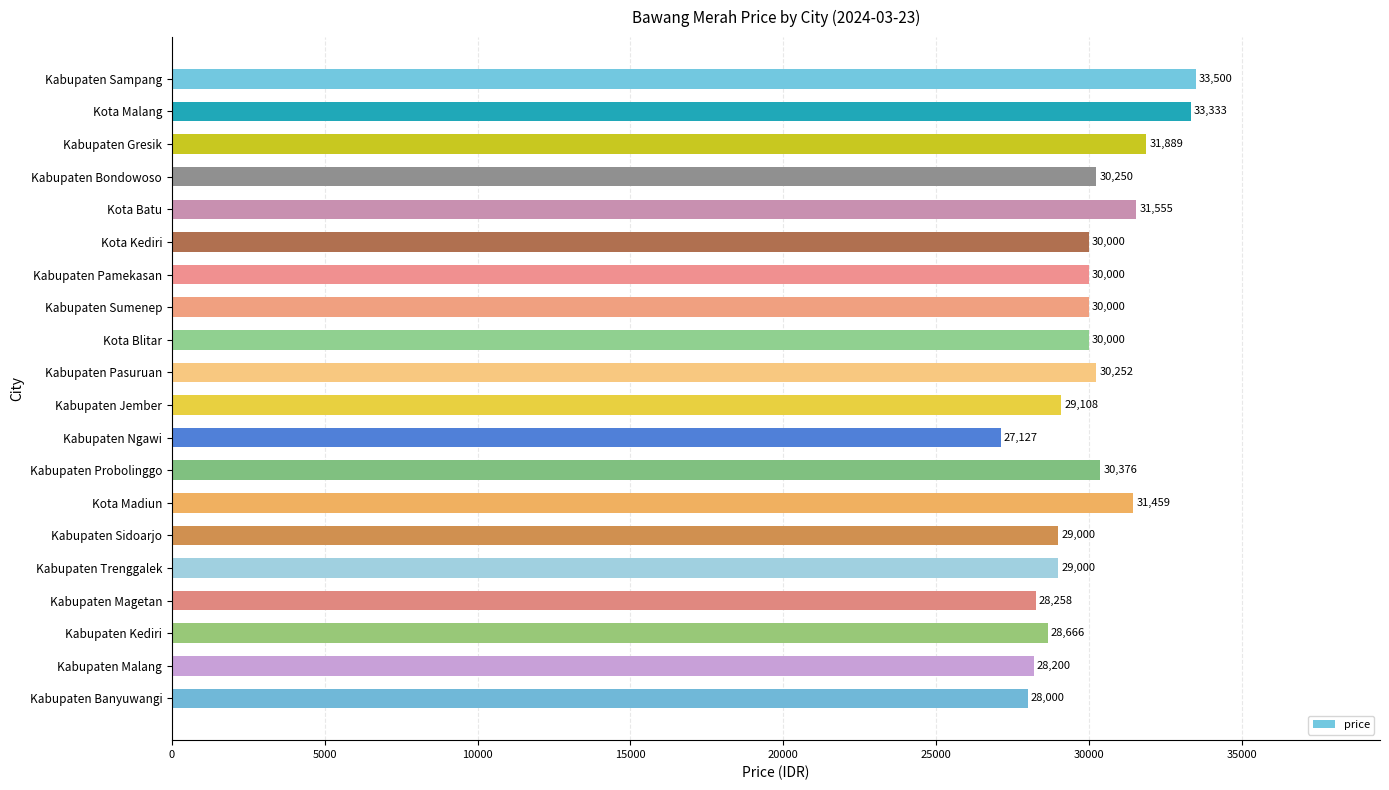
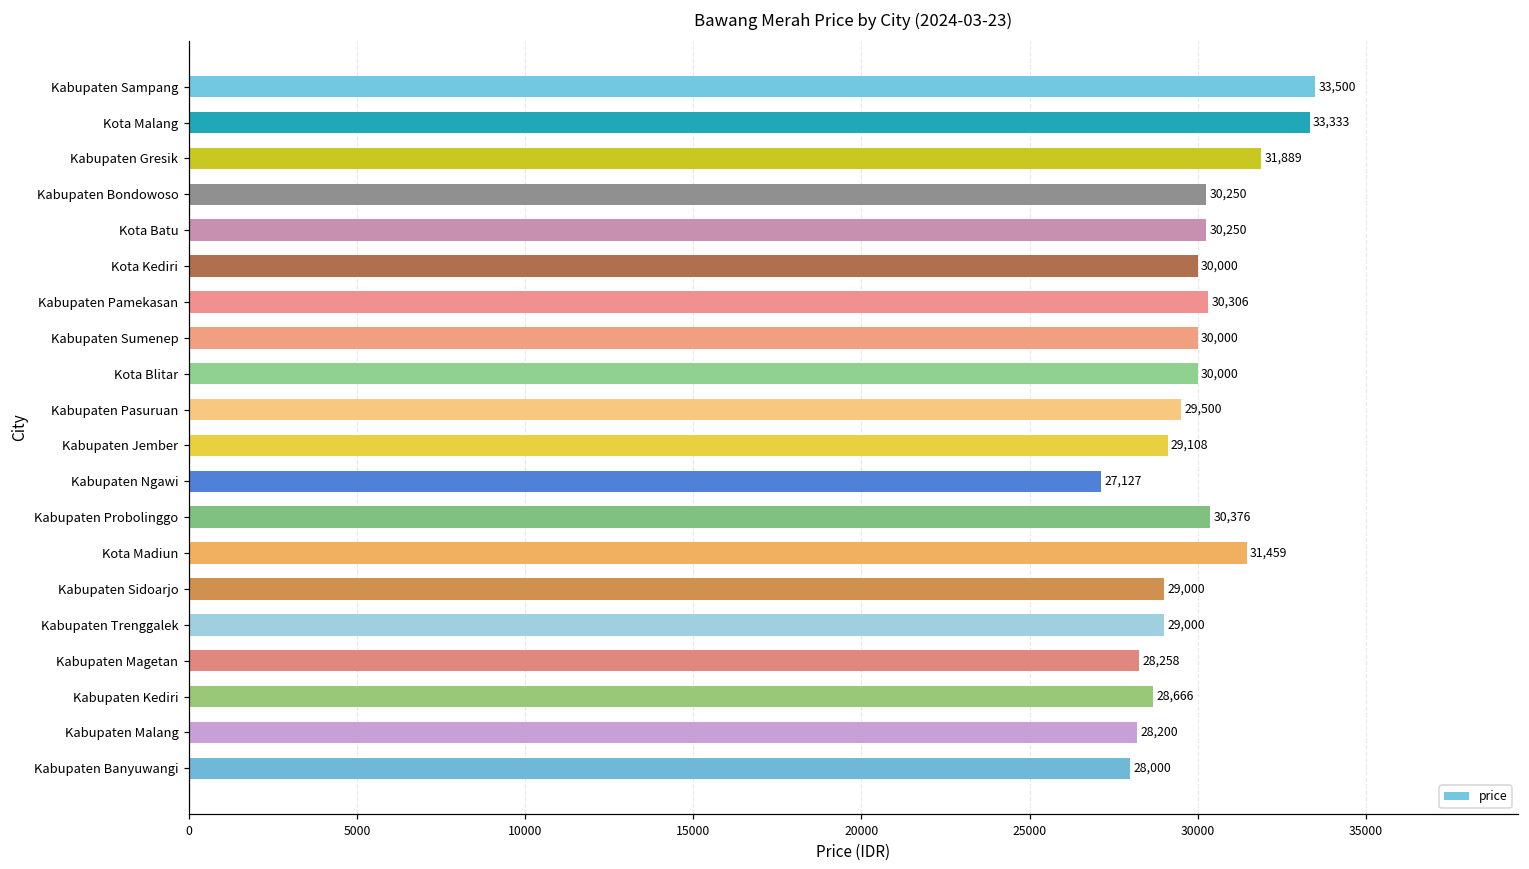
  {
    "Kabupaten Sampang": "33,500",
    "Kota Malang": "33,333",
    "Kabupaten Gresik": "31,889",
    "Kabupaten Bondowoso": "30,250",
-   "Kota Batu": "31,555",
+   "Kota Batu": "30,250",
    "Kota Kediri": "30,000",
-   "Kabupaten Pamekasan": "30,000",
+   "Kabupaten Pamekasan": "30,306",
    "Kabupaten Sumenep": "30,000",
    "Kota Blitar": "30,000",
-   "Kabupaten Pasuruan": "30,252",
+   "Kabupaten Pasuruan": "29,500",
    "Kabupaten Jember": "29,108",
    "Kabupaten Ngawi": "27,127",
    "Kabupaten Probolinggo": "30,376",
    "Kota Madiun": "31,459",
    "Kabupaten Sidoarjo": "29,000",
    "Kabupaten Trenggalek": "29,000",
    "Kabupaten Magetan": "28,258",
    "Kabupaten Kediri": "28,666",
    "Kabupaten Malang": "28,200",
    "Kabupaten Banyuwangi": "28,000"
  }
